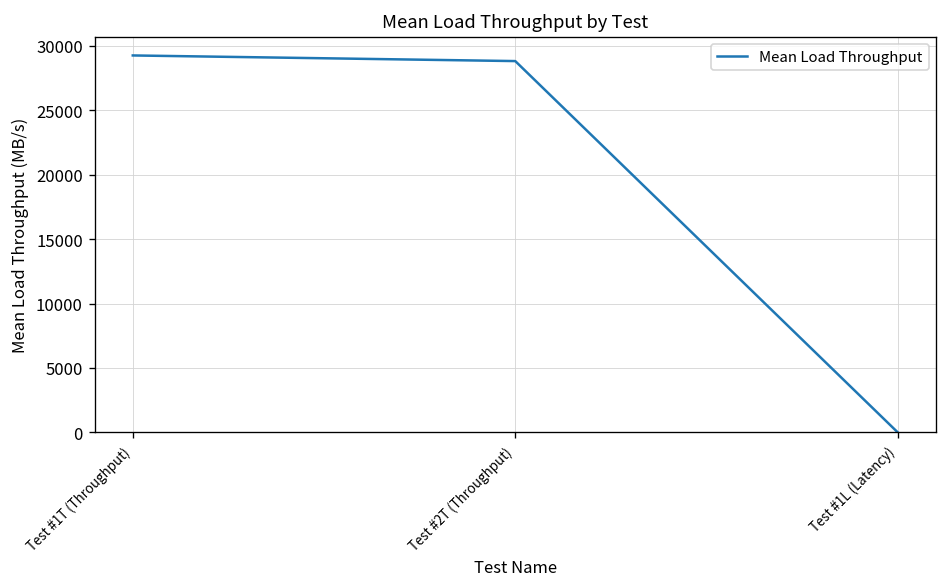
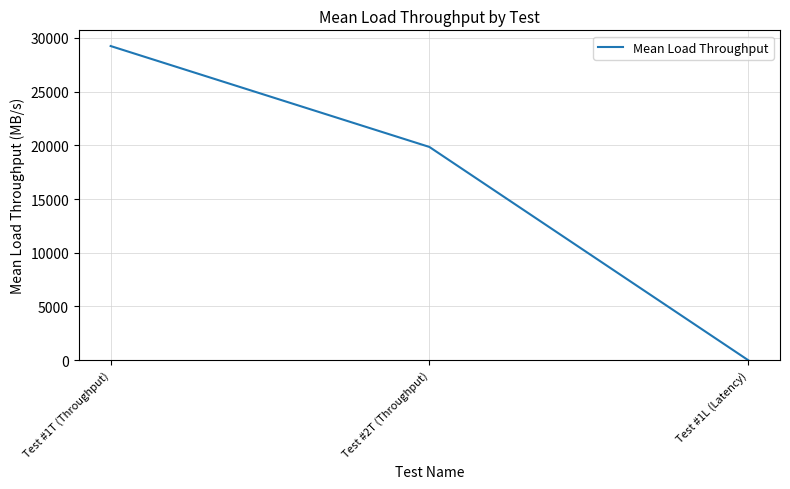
  {
    "Test #1T (Throughput)": 29200,
-   "Test #2T (Throughput)": 28800,
+   "Test #2T (Throughput)": 19900,
    "Test #1L (Latency)": 0
  }
